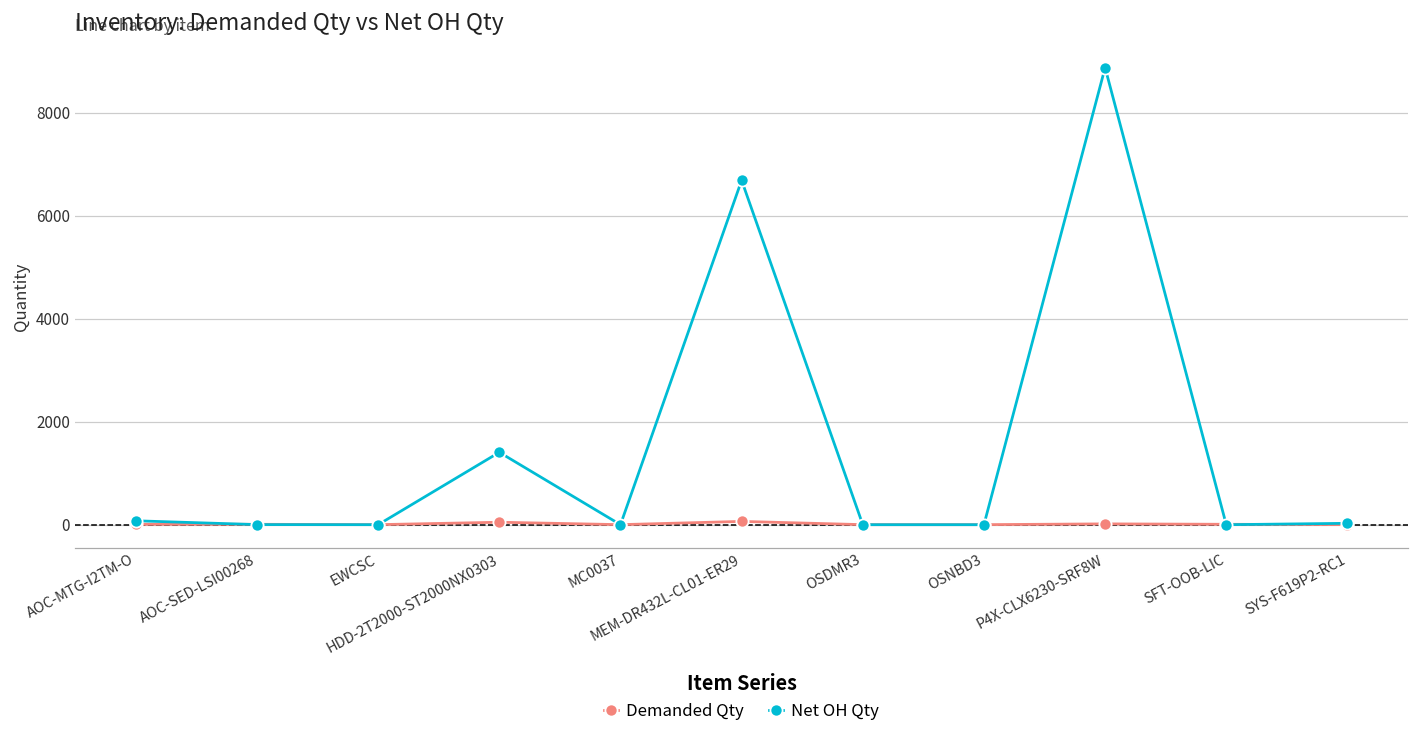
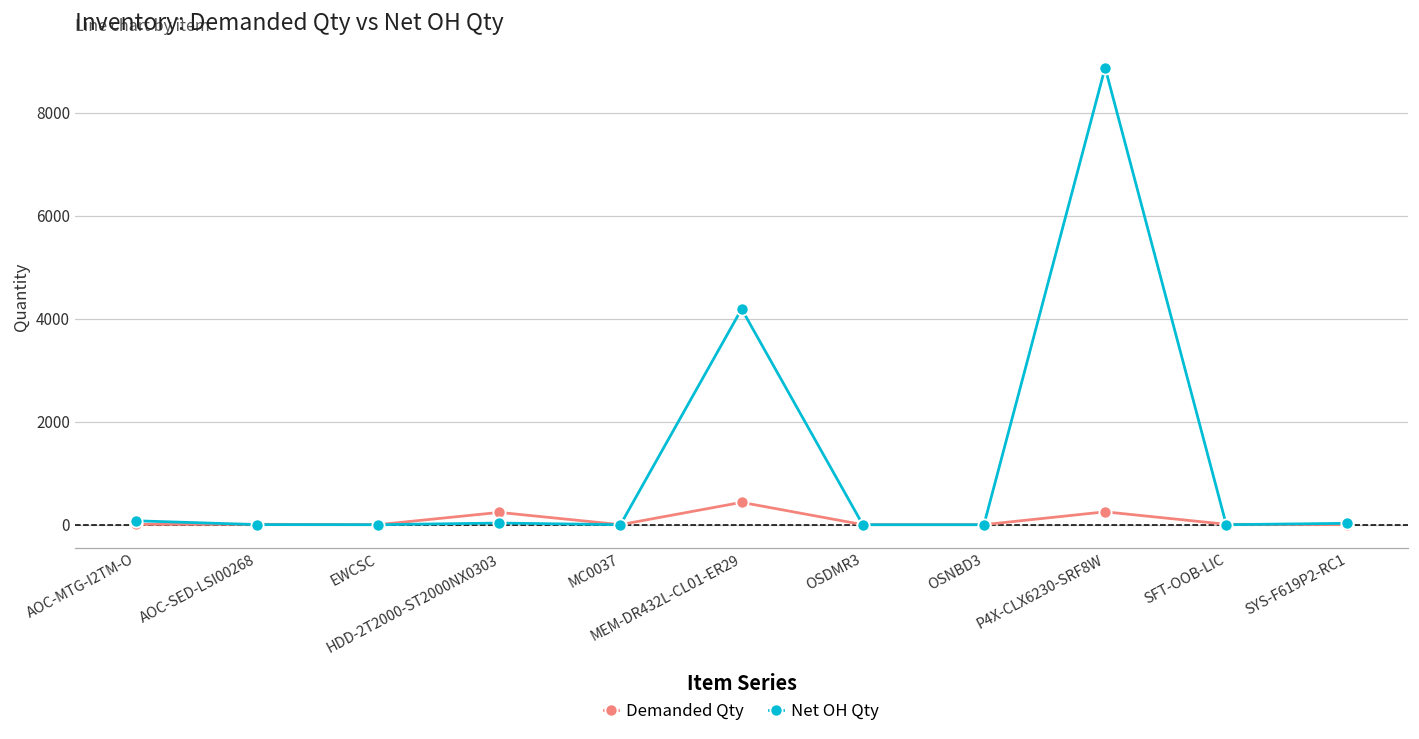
  {
    "Demanded Qty": {
      "AOC-MTG-I2TM-O": 0,
-     "HDD-2T2000-ST2000NX0303": 0,
-     "MEM-DR432L-CL01-ER29": 100,
-     "P4X-CLX6230-SRF8W": 0
+     "HDD-2T2000-ST2000NX0303": 200,
+     "MEM-DR432L-CL01-ER29": 400,
+     "P4X-CLX6230-SRF8W": 300
    },
    "Net OH Qty": {
      "AOC-MTG-I2TM-O": 100,
-     "HDD-2T2000-ST2000NX0303": 1400,
-     "MEM-DR432L-CL01-ER29": 6700,
+     "HDD-2T2000-ST2000NX0303": 0,
+     "MEM-DR432L-CL01-ER29": 4200,
      "P4X-CLX6230-SRF8W": 8900
    }
  }
